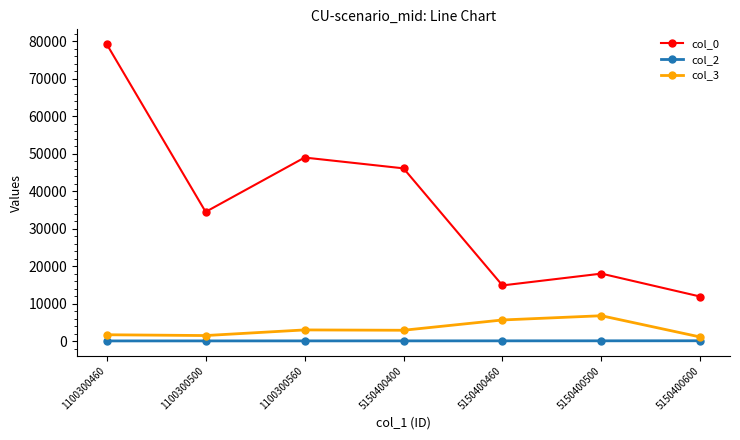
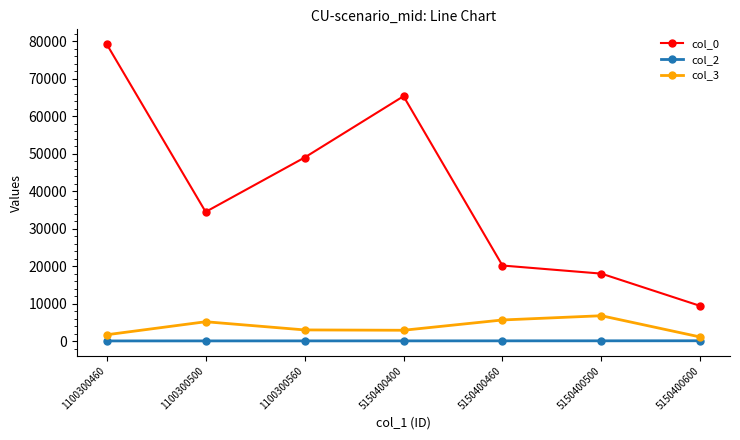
  {
    "col_0": {
      "1100300460": 79000,
      "1100300500": 34000,
      "1100300560": 49000,
-     "5150400400": 46000,
-     "5150400460": 15000,
+     "5150400400": 65000,
+     "5150400460": 20000,
      "5150400500": 18000,
-     "5150400600": 12000
+     "5150400600": 9000
    },
    "col_2": {
      "1100300460": 0,
      "1100300500": 0,
      "1100300560": 0,
      "5150400400": 0,
      "5150400460": 0,
      "5150400500": 0,
      "5150400600": 0
    },
    "col_3": {
      "1100300460": 2000,
-     "1100300500": 1000,
+     "1100300500": 5000,
      "1100300560": 3000,
      "5150400400": 3000,
      "5150400460": 6000,
      "5150400500": 7000,
      "5150400600": 1000
    }
  }
